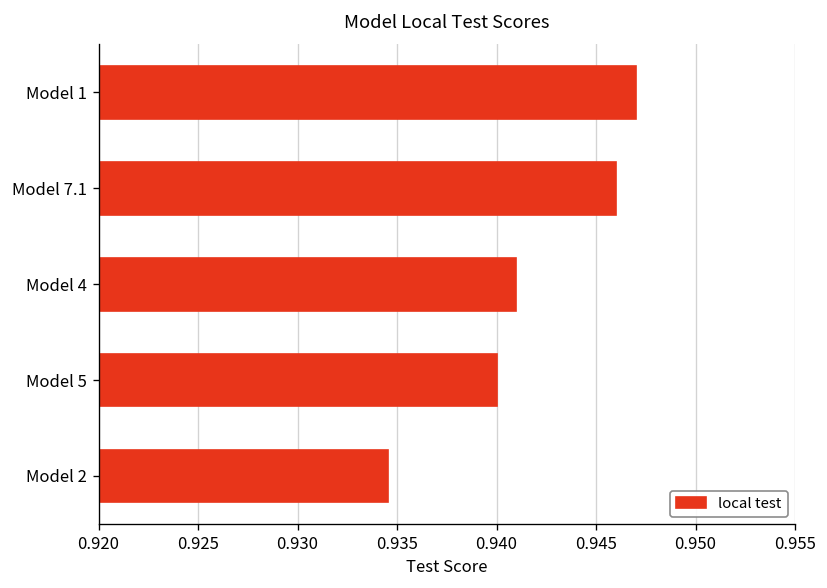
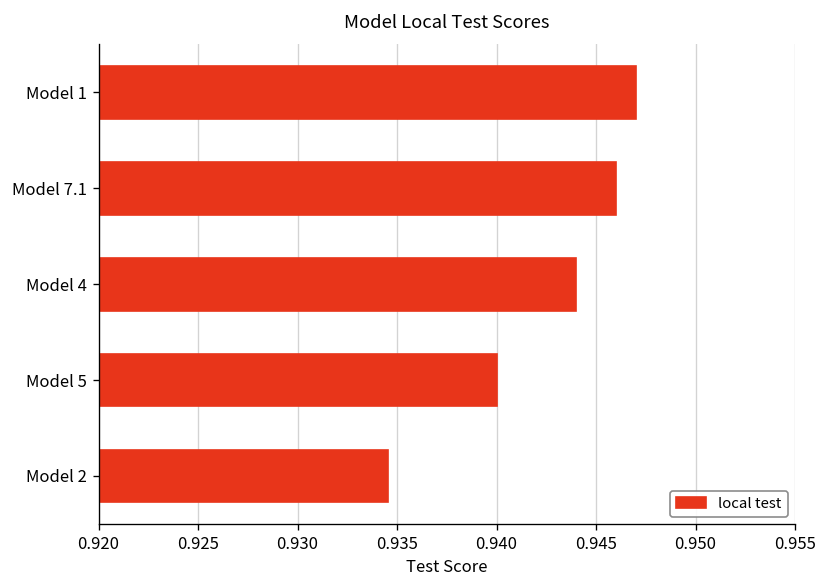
  {
    "Model 1": 0.947,
    "Model 7.1": 0.946,
-   "Model 4": 0.941,
+   "Model 4": 0.944,
    "Model 5": 0.940,
    "Model 2": 0.9346
  }
